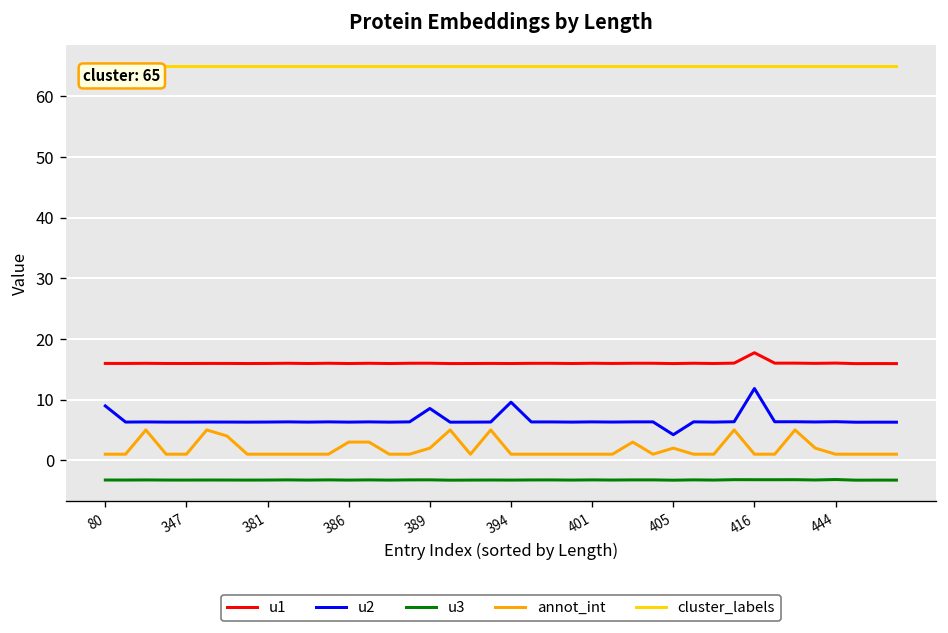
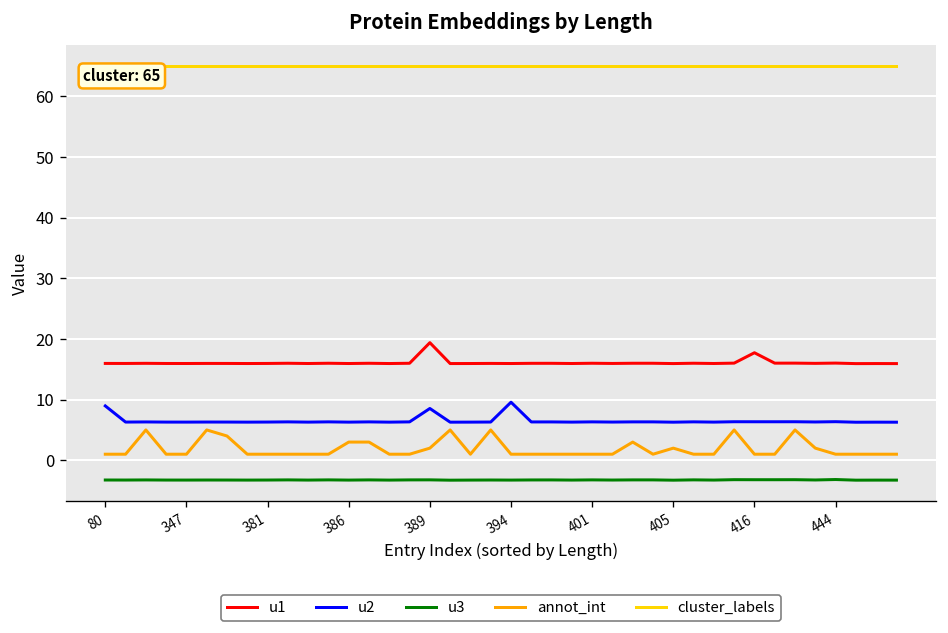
  {
    "u1": {
      "80": 16,
      "347": 16,
      "381": 16,
      "386": 16,
-     "389": 16,
+     "389": 19,
      "394": 16,
      "401": 16,
      "405": 16,
      "416": 18,
      "444": 16
    },
    "u2": {
      "80": 9,
      "347": 6,
      "381": 6,
      "386": 6,
      "389": 9,
      "394": 10,
      "401": 6,
-     "405": 4,
-     "416": 12,
+     "405": 6,
+     "416": 6,
      "444": 6
    },
    "u3": {
      "80": -3,
      "347": -3,
      "381": -3,
      "386": -3,
      "389": -3,
      "394": -3,
      "401": -3,
      "405": -3,
      "416": -3,
      "444": -3
    }
  }
